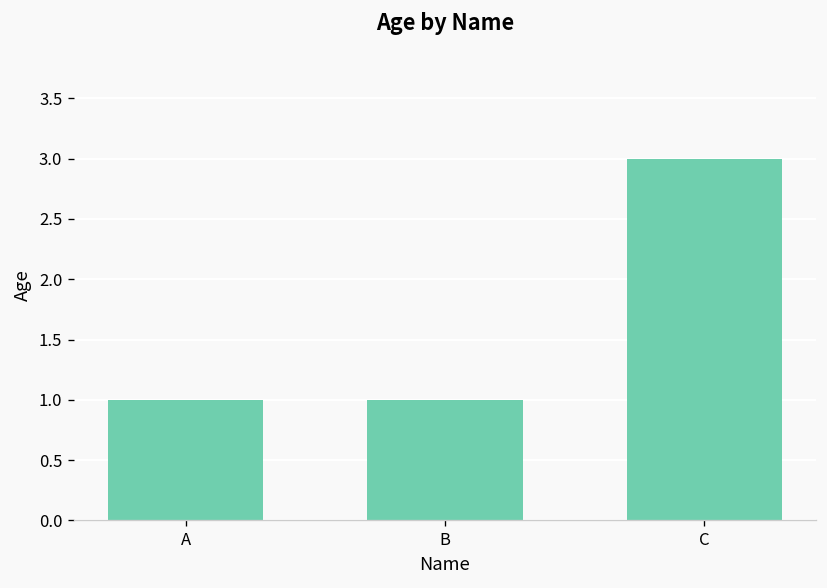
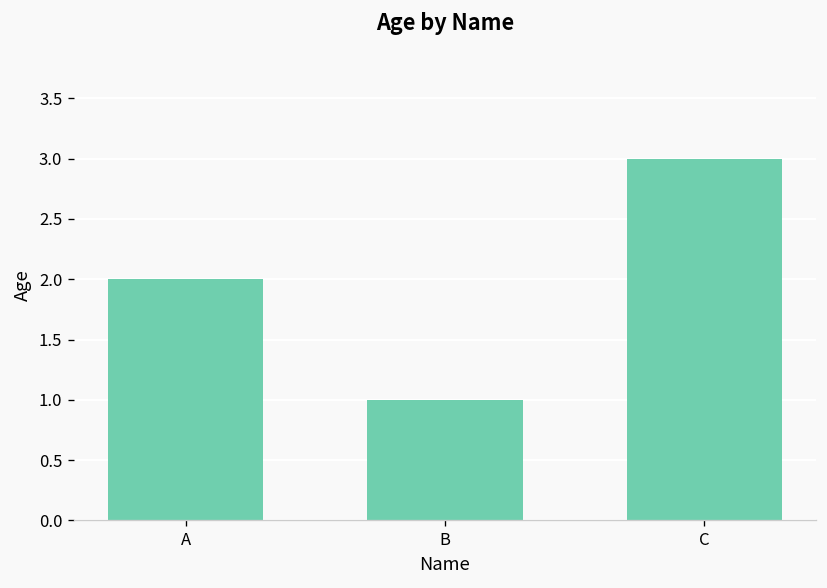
  {
-   "A": 1,
+   "A": 2,
    "B": 1,
    "C": 3
  }
